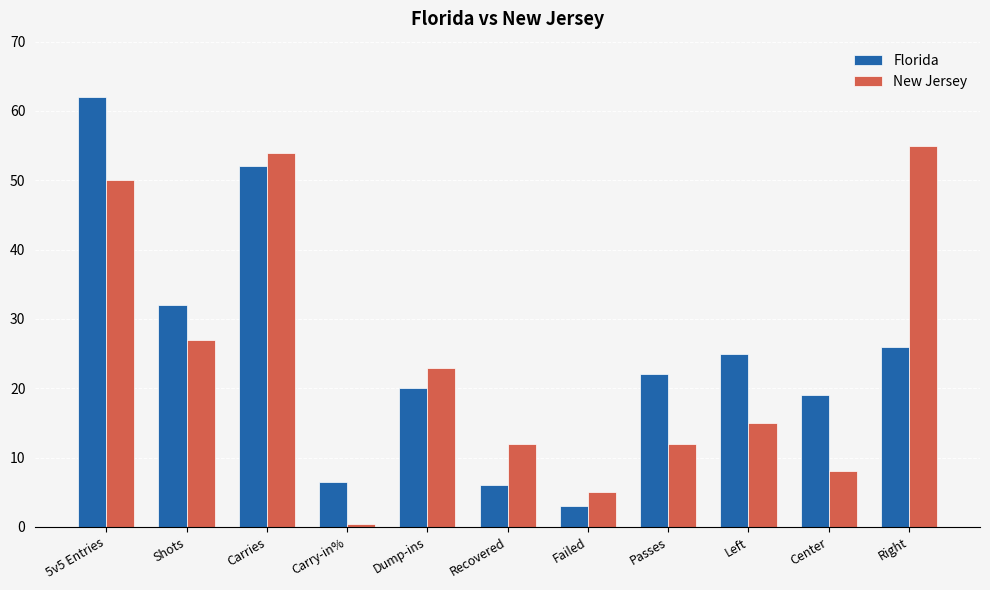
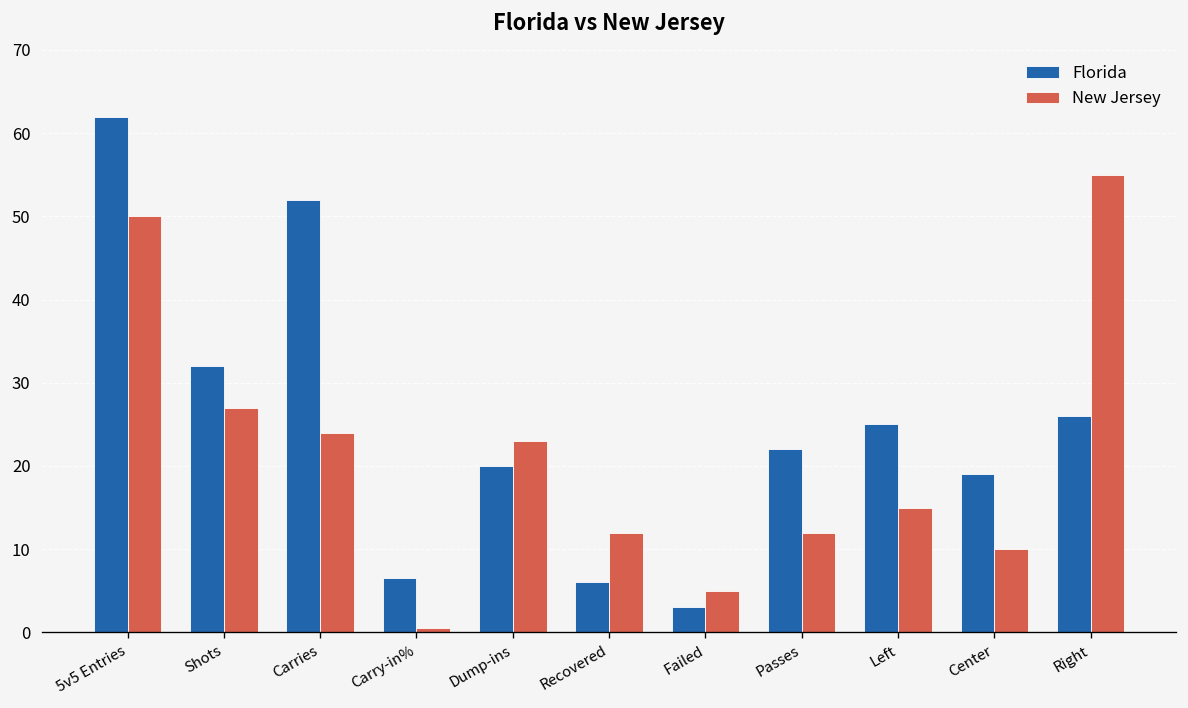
  {
    "Florida": {
      "5v5 Entries": 62,
      "Shots": 32,
      "Carries": 52,
      "Carry-in%": 7,
      "Dump-ins": 20,
      "Recovered": 6,
      "Failed": 3,
      "Passes": 22,
      "Left": 25,
      "Center": 19,
      "Right": 26
    },
    "New Jersey": {
      "5v5 Entries": 50,
      "Shots": 27,
-     "Carries": 54,
+     "Carries": 24,
      "Carry-in%": 0,
      "Dump-ins": 23,
      "Recovered": 12,
      "Failed": 5,
      "Passes": 12,
      "Left": 15,
-     "Center": 8,
+     "Center": 10,
      "Right": 55
    }
  }
